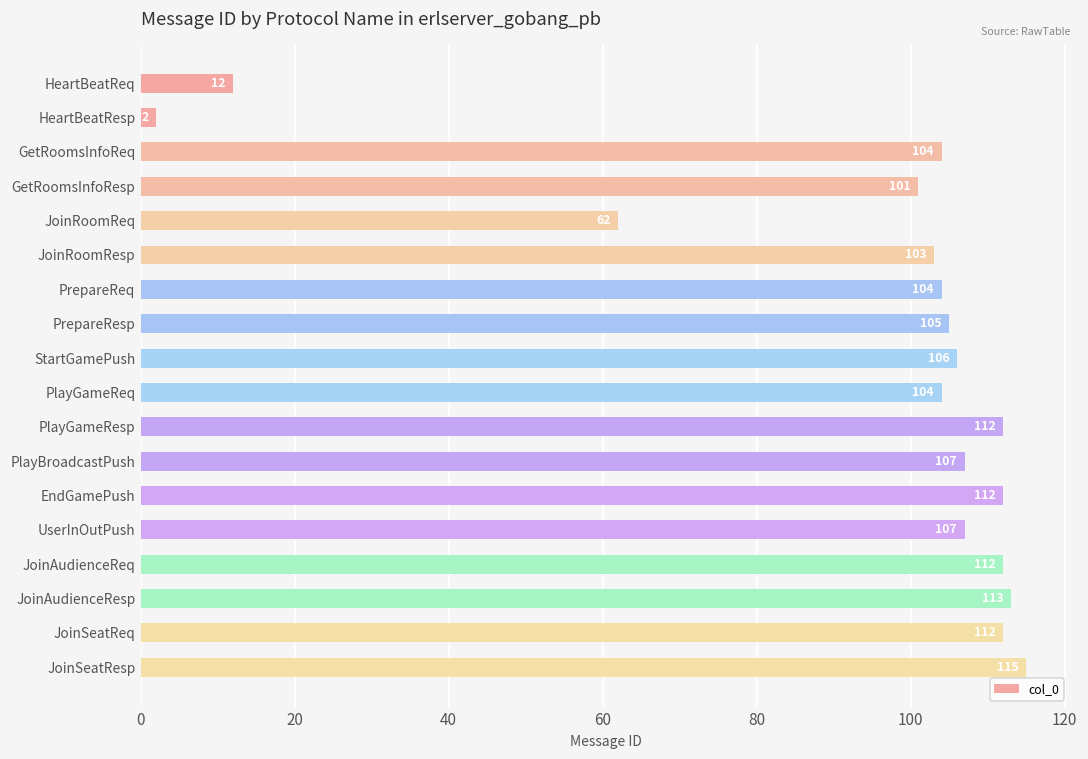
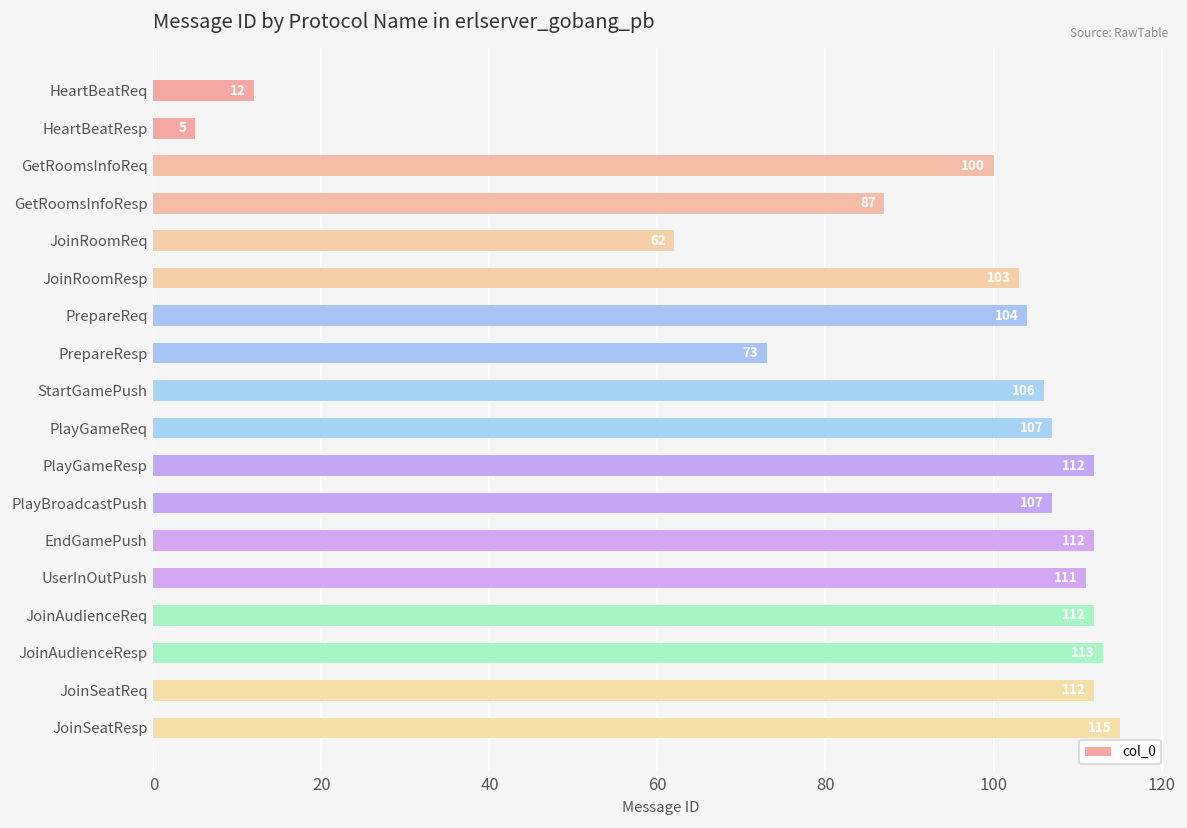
  {
    "HeartBeatReq": 12,
-   "HeartBeatResp": 2,
-   "GetRoomsInfoReq": 104,
-   "GetRoomsInfoResp": 101,
+   "HeartBeatResp": 5,
+   "GetRoomsInfoReq": 100,
+   "GetRoomsInfoResp": 87,
    "JoinRoomReq": 62,
    "JoinRoomResp": 103,
    "PrepareReq": 104,
-   "PrepareResp": 105,
+   "PrepareResp": 73,
    "StartGamePush": 106,
-   "PlayGameReq": 104,
+   "PlayGameReq": 107,
    "PlayGameResp": 112,
    "PlayBroadcastPush": 107,
    "EndGamePush": 112,
-   "UserInOutPush": 107,
+   "UserInOutPush": 111,
    "JoinAudienceReq": 112,
    "JoinAudienceResp": 113,
    "JoinSeatReq": 112,
    "JoinSeatResp": 115
  }
